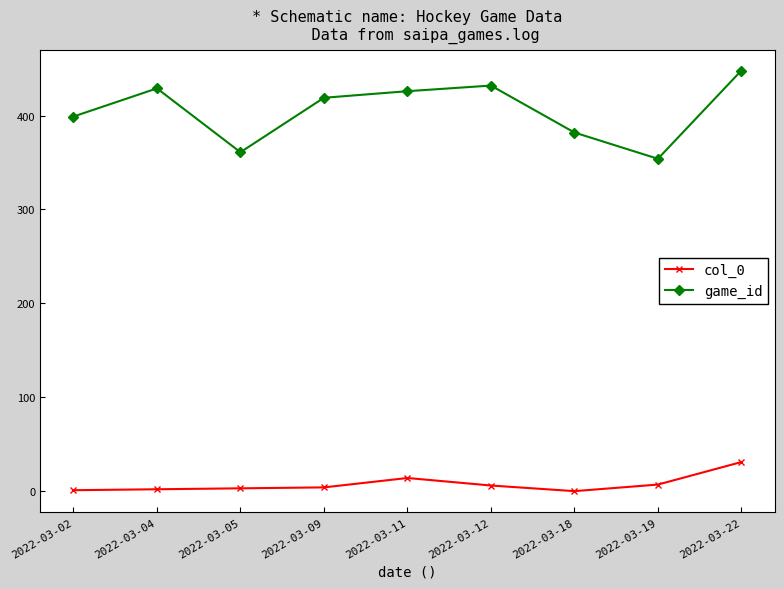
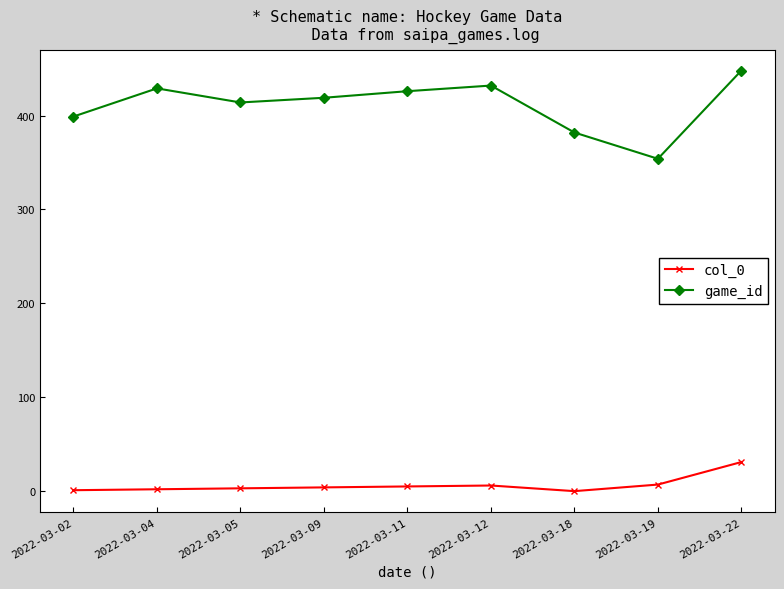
  {
    "col_0": {
      "2022-03-02": 0,
      "2022-03-04": 0,
      "2022-03-05": 0,
      "2022-03-09": 0,
-     "2022-03-11": 14,
+     "2022-03-11": 5,
      "2022-03-12": 10,
      "2022-03-18": 0,
      "2022-03-19": 10,
      "2022-03-22": 30
    },
    "game_id": {
      "2022-03-02": 400,
      "2022-03-04": 430,
-     "2022-03-05": 360,
+     "2022-03-05": 410,
      "2022-03-09": 420,
      "2022-03-11": 430,
      "2022-03-12": 430,
      "2022-03-18": 380,
      "2022-03-19": 350,
      "2022-03-22": 450
    }
  }
